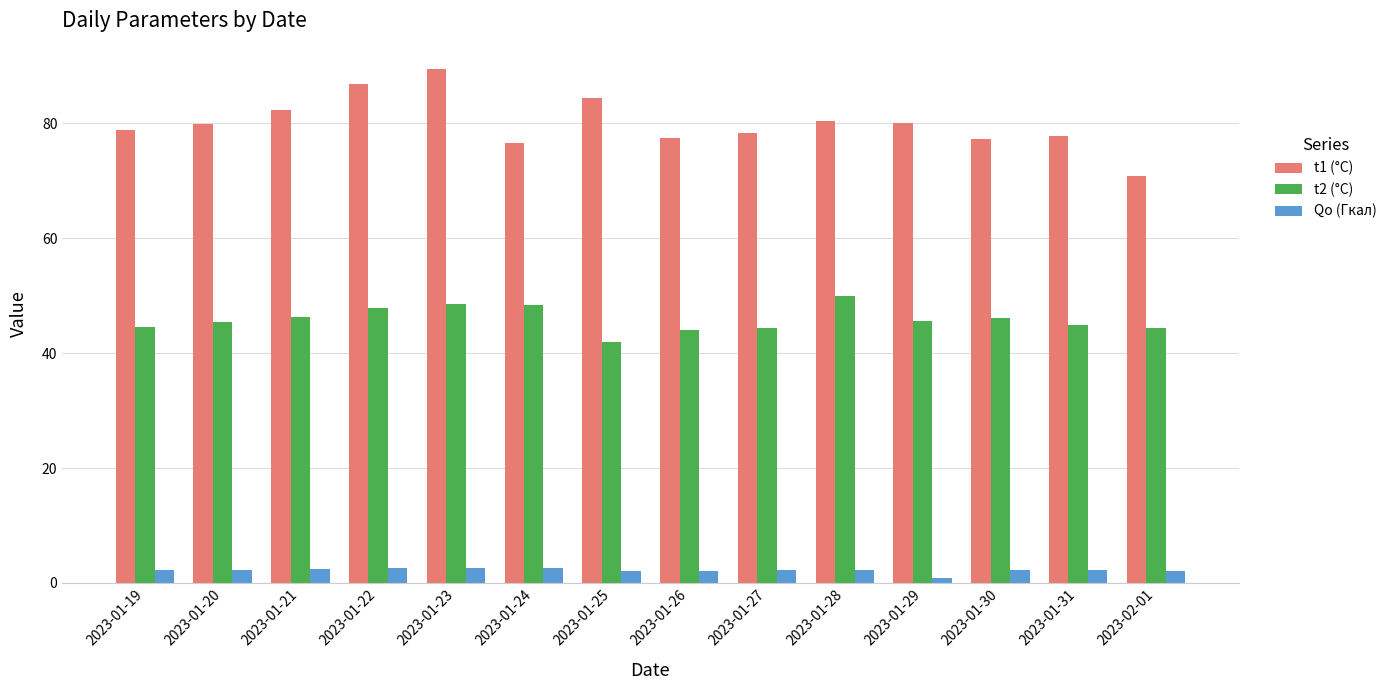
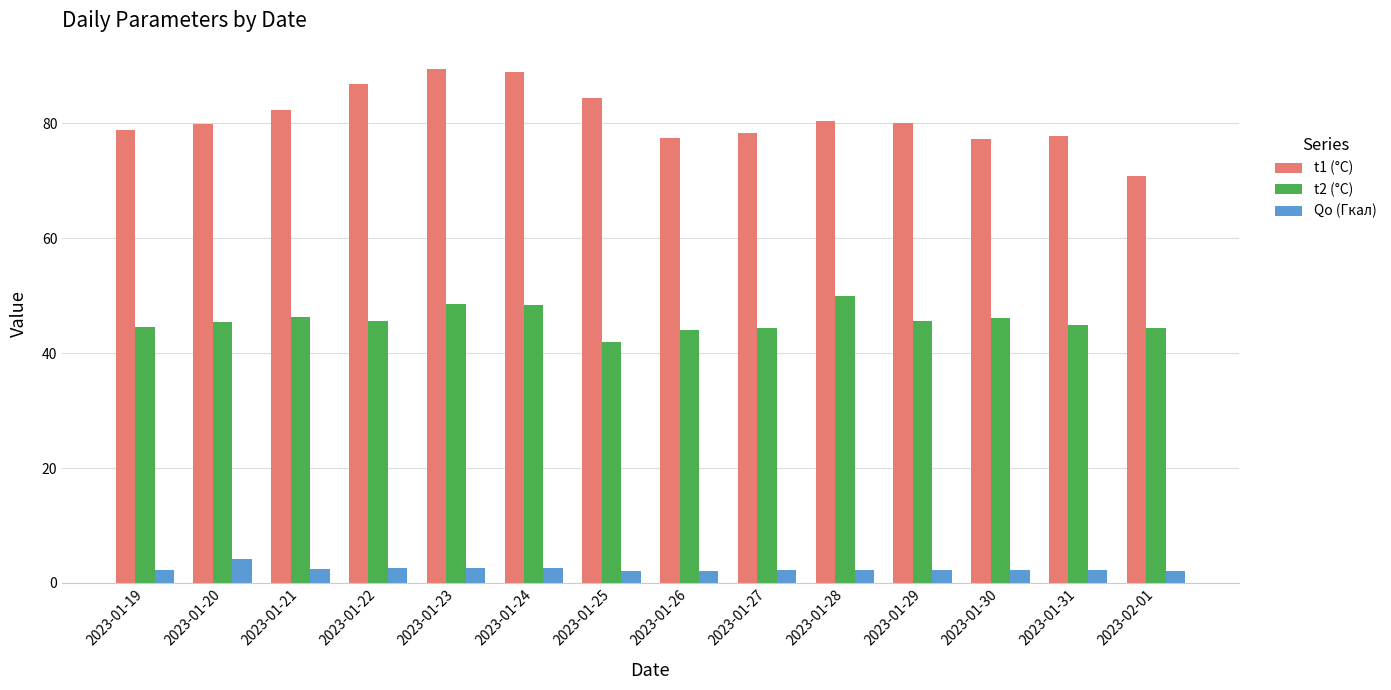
  {
    "t1 (°C)": {
      "2023-01-19": 79,
      "2023-01-20": 80,
      "2023-01-21": 82,
      "2023-01-22": 87,
      "2023-01-23": 89,
-     "2023-01-24": 77,
+     "2023-01-24": 89,
      "2023-01-25": 84,
      "2023-01-26": 77,
      "2023-01-27": 78,
      "2023-01-28": 80,
      "2023-01-29": 80,
      "2023-01-30": 77,
      "2023-01-31": 78,
      "2023-02-01": 71
    },
    "t2 (°C)": {
      "2023-01-19": 44,
      "2023-01-20": 45,
      "2023-01-21": 46,
-     "2023-01-22": 48,
+     "2023-01-22": 46,
      "2023-01-23": 49,
      "2023-01-24": 48,
      "2023-01-25": 42,
      "2023-01-26": 44,
      "2023-01-27": 44,
      "2023-01-28": 50,
      "2023-01-29": 46,
      "2023-01-30": 46,
      "2023-01-31": 45,
      "2023-02-01": 44
    },
    "Qо (Гкал)": {
      "2023-01-19": 2,
-     "2023-01-20": 2,
+     "2023-01-20": 4,
      "2023-01-21": 2,
      "2023-01-22": 3,
      "2023-01-23": 3,
      "2023-01-24": 3,
      "2023-01-25": 2,
      "2023-01-26": 2,
      "2023-01-27": 2,
      "2023-01-28": 2,
-     "2023-01-29": 1,
+     "2023-01-29": 2,
      "2023-01-30": 2,
      "2023-01-31": 2,
      "2023-02-01": 2
    }
  }
